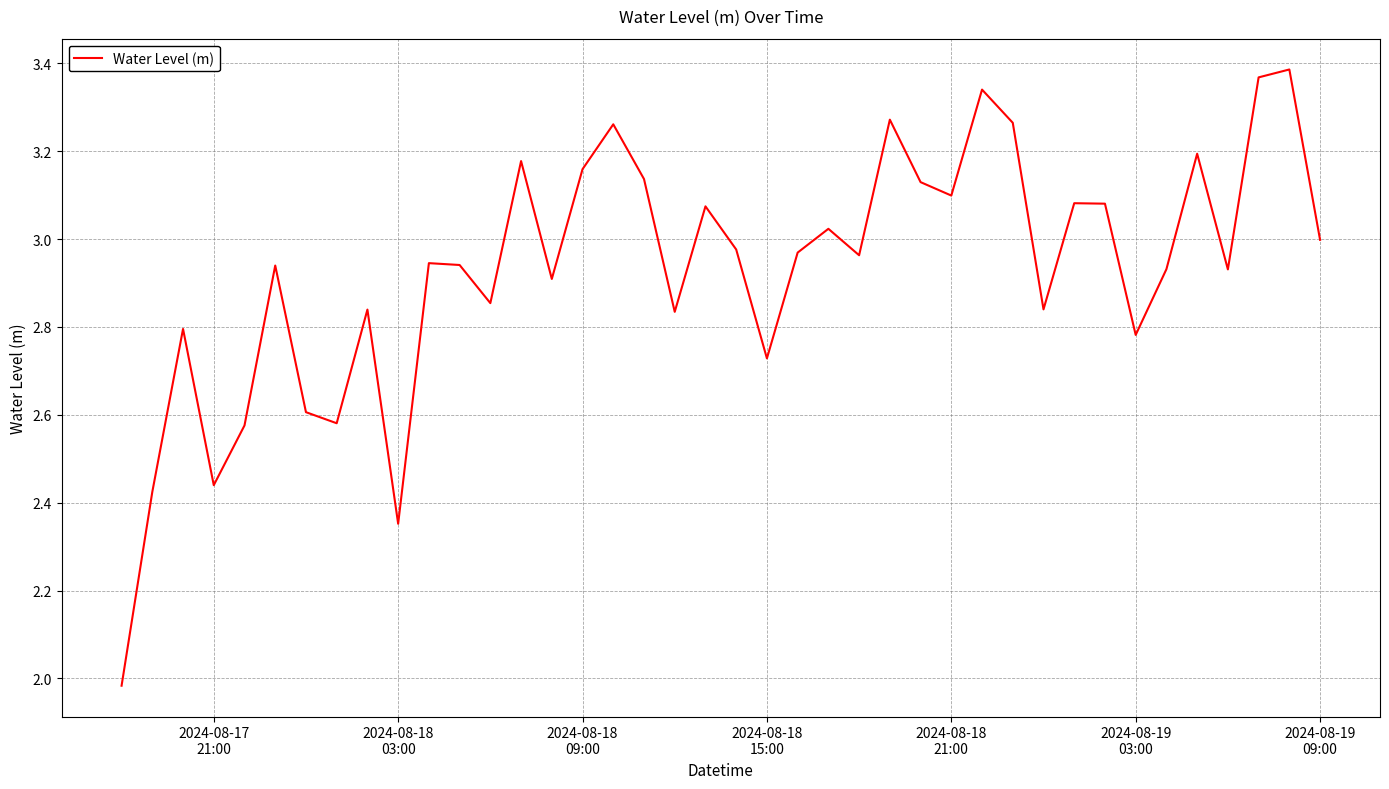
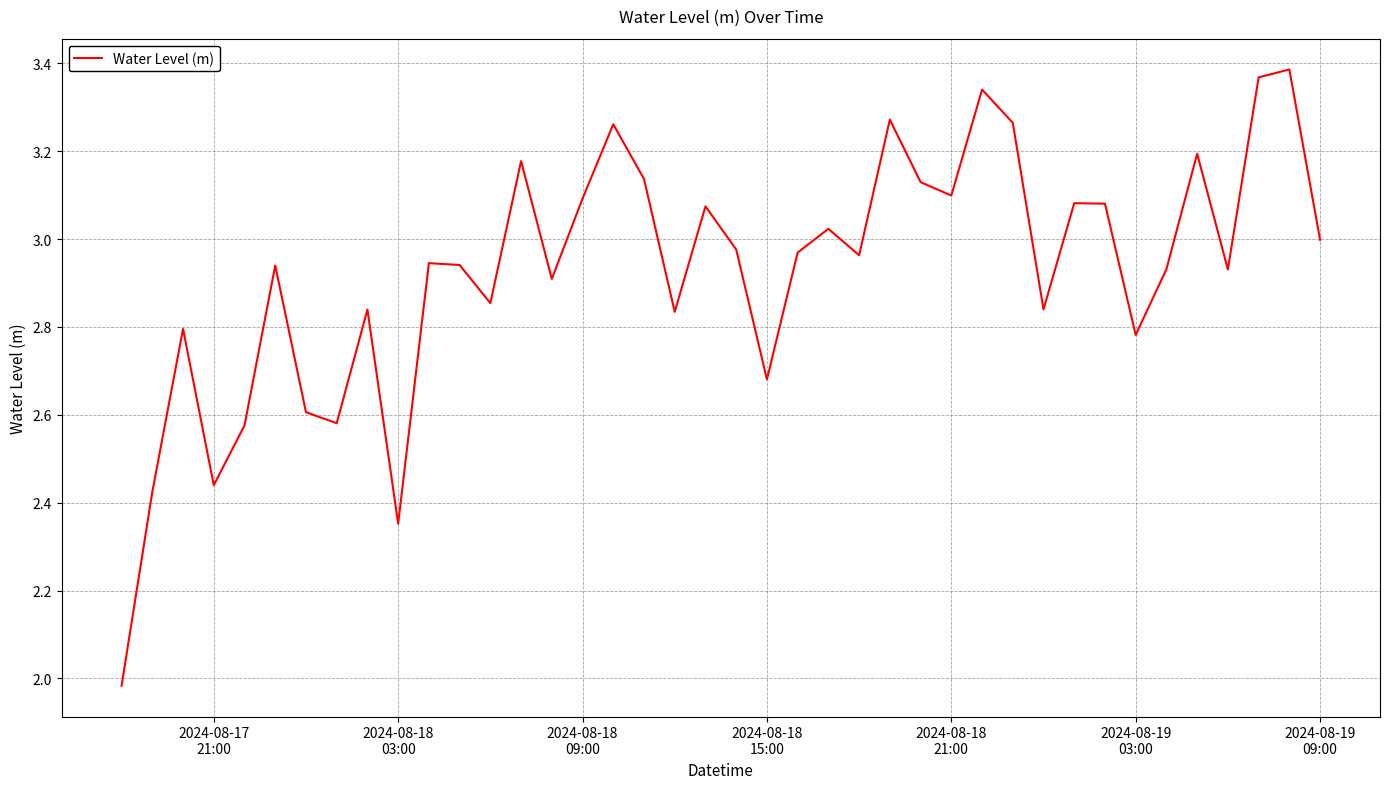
  {
    "2024-08-17 21:00": 2.44,
    "2024-08-18 03:00": 2.35,
-   "2024-08-18 09:00": 3.16,
-   "2024-08-18 15:00": 2.73,
+   "2024-08-18 09:00": 3.09,
+   "2024-08-18 15:00": 2.68,
    "2024-08-18 21:00": 3.10,
    "2024-08-19 03:00": 2.78,
    "2024-08-19 09:00": 3.00
  }
